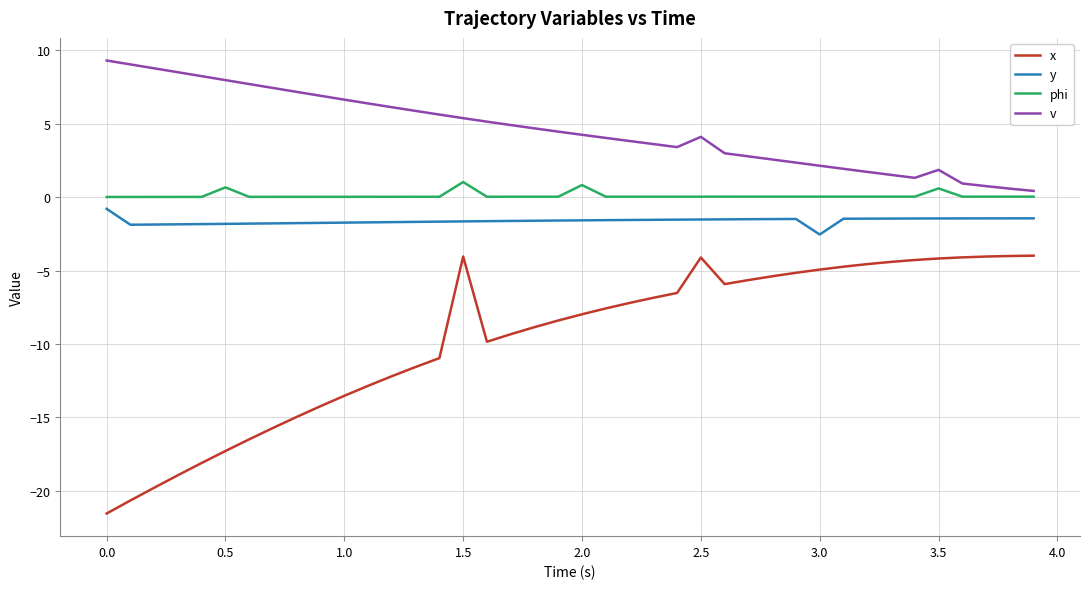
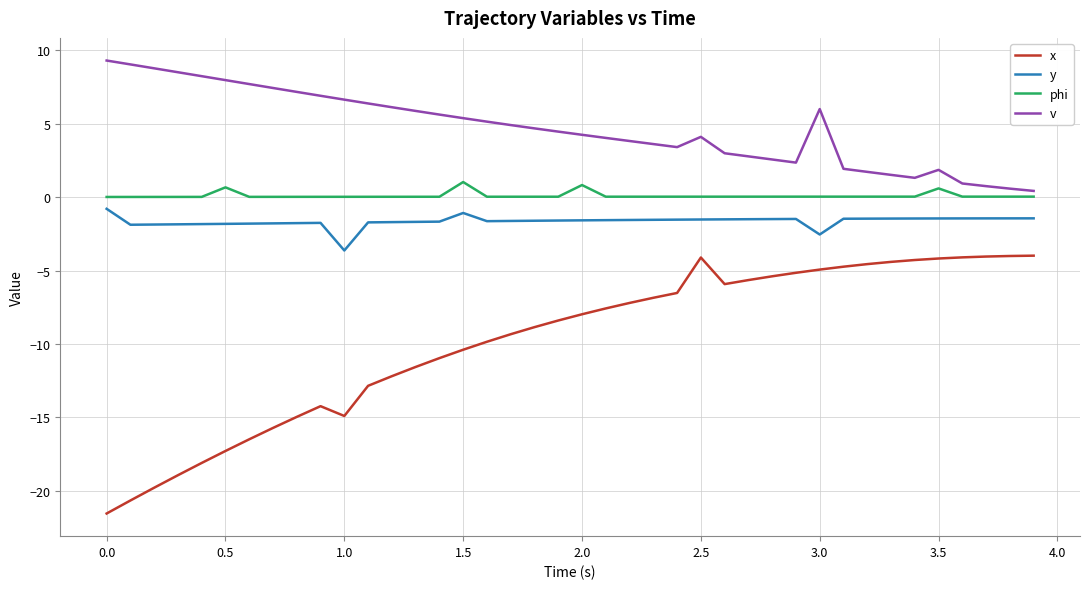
  {
    "x": {
      "0.0": -21.5,
      "0.5": -17.3,
-     "1.0": -13.5,
-     "1.5": -4.0,
+     "1.0": -14.9,
+     "1.5": -10.4,
      "2.0": -8.0,
      "2.5": -4.1,
      "3.0": -4.9,
      "3.5": -4.2
    },
    "y": {
      "0.0": -0.8,
      "0.5": -1.8,
-     "1.0": -1.7,
-     "1.5": -1.6,
+     "1.0": -3.6,
+     "1.5": -1.1,
      "2.0": -1.6,
      "2.5": -1.5,
      "3.0": -2.5,
      "3.5": -1.4
    },
    "phi": {
      "0.0": 0.0,
      "0.5": 0.7,
      "1.0": 0.0,
      "1.5": 1.0,
      "2.0": 0.8,
      "2.5": 0.0,
      "3.0": 0.0,
      "3.5": 0.6
    },
    "v": {
      "0.0": 9.3,
      "0.5": 8.0,
      "1.0": 6.6,
      "1.5": 5.4,
      "2.0": 4.2,
      "2.5": 4.1,
-     "3.0": 2.1,
+     "3.0": 6.0,
      "3.5": 1.9
    }
  }
